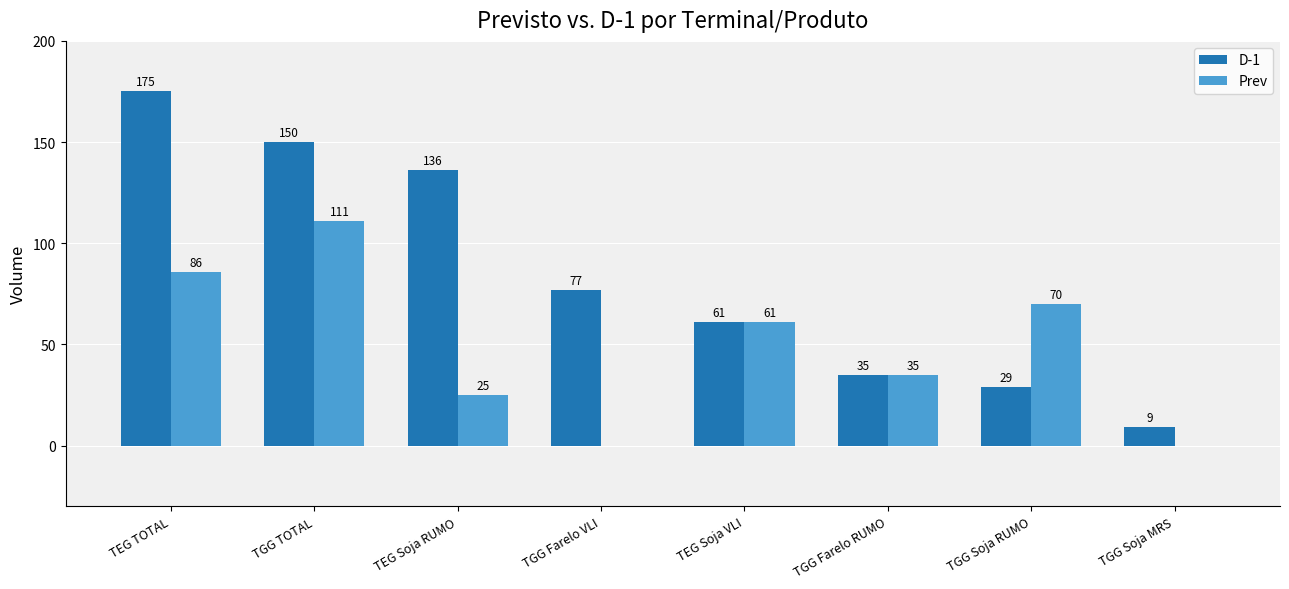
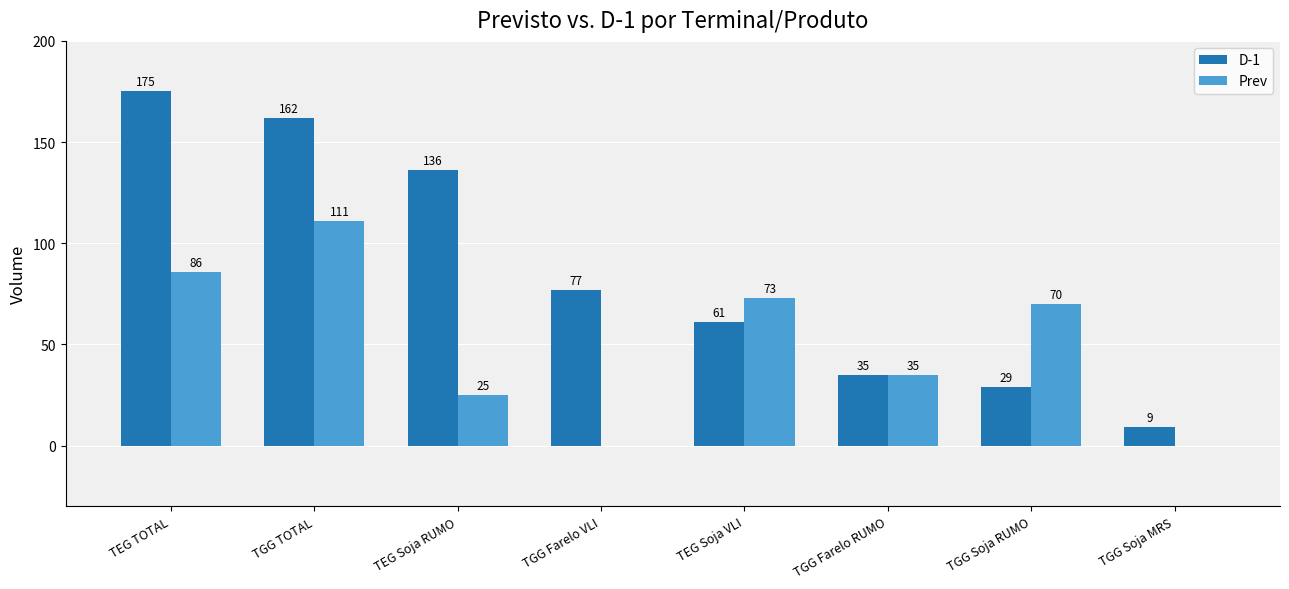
  {
    "D-1": {
      "TEG TOTAL": 175,
-     "TGG TOTAL": 150,
+     "TGG TOTAL": 162,
      "TEG Soja RUMO": 136,
      "TGG Farelo VLI": 77,
      "TEG Soja VLI": 61,
      "TGG Farelo RUMO": 35,
      "TGG Soja RUMO": 29,
      "TGG Soja MRS": 9
    },
    "Prev": {
      "TEG TOTAL": 86,
      "TGG TOTAL": 111,
      "TEG Soja RUMO": 25,
-     "TEG Soja VLI": 61,
+     "TEG Soja VLI": 73,
      "TGG Farelo RUMO": 35,
      "TGG Soja RUMO": 70
    }
  }
